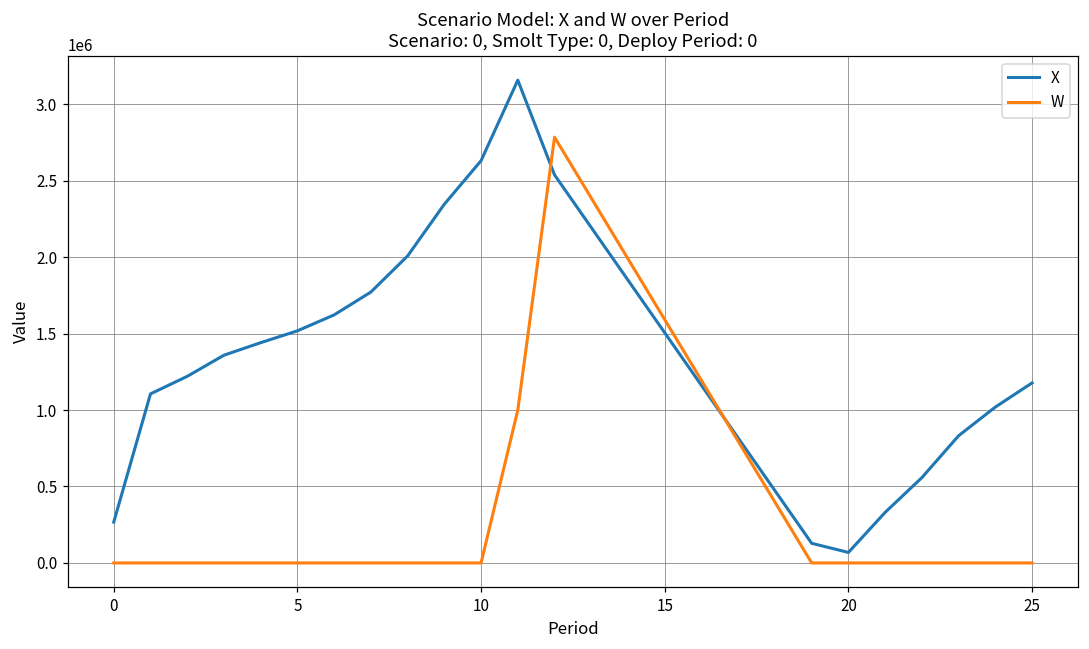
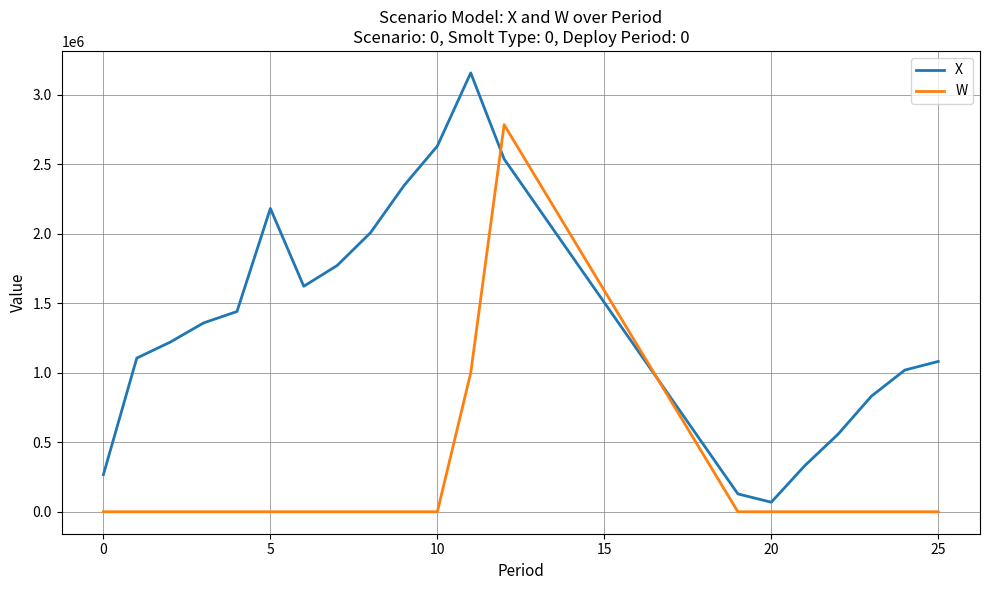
  {
    "X": {
      "0": 270000,
-     "5": 1520000,
+     "5": 2180000,
      "10": 2630000,
      "20": 70000,
-     "25": 1180000
+     "25": 1080000
    },
    "W": {
      "0": 0,
      "5": 0,
      "10": 0,
      "20": 0,
      "25": 0
    }
  }
